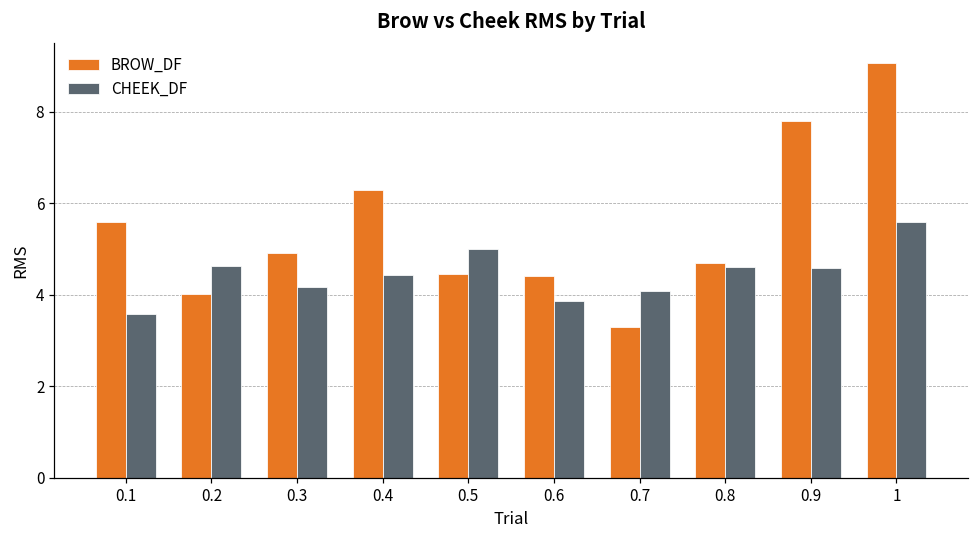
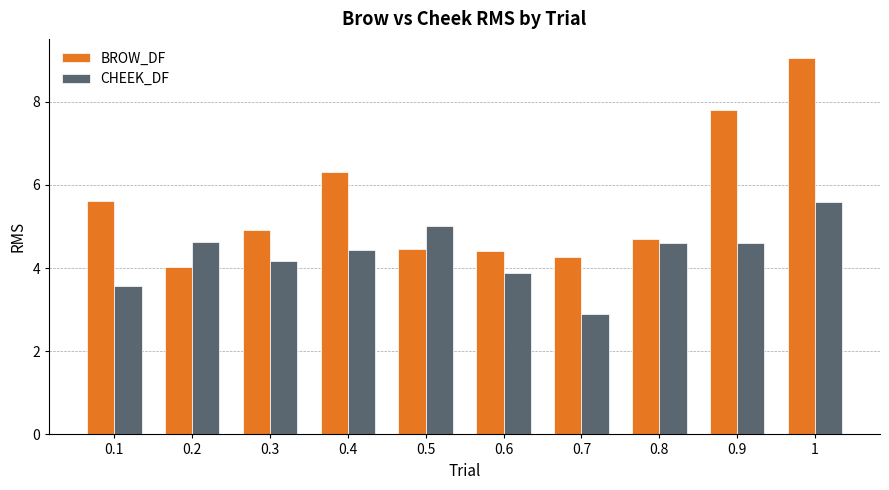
  {
    "BROW_DF": {
      "0.1": 5.6,
      "0.2": 4.0,
      "0.3": 4.9,
      "0.4": 6.3,
      "0.5": 4.5,
      "0.6": 4.4,
-     "0.7": 3.3,
+     "0.7": 4.3,
      "0.8": 4.7,
      "0.9": 7.8,
      "1": 9.1
    },
    "CHEEK_DF": {
      "0.1": 3.6,
      "0.2": 4.6,
      "0.3": 4.2,
      "0.4": 4.4,
      "0.5": 5.0,
      "0.6": 3.9,
-     "0.7": 4.1,
+     "0.7": 2.9,
      "0.8": 4.6,
      "0.9": 4.6,
      "1": 5.6
    }
  }
